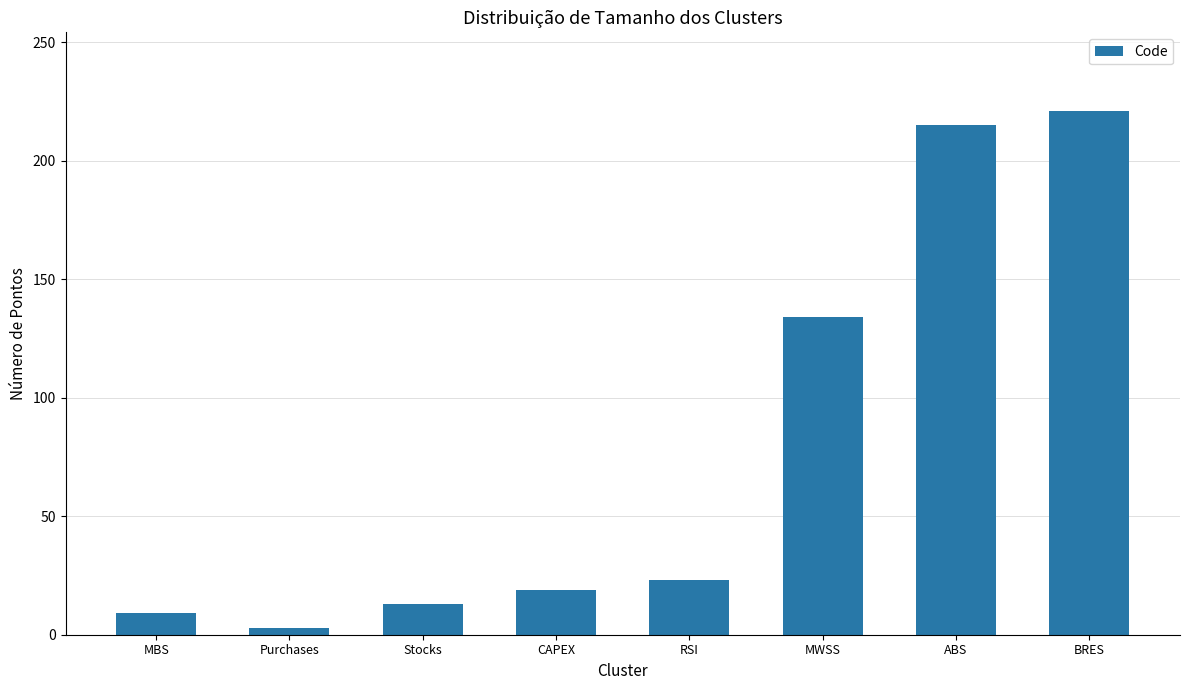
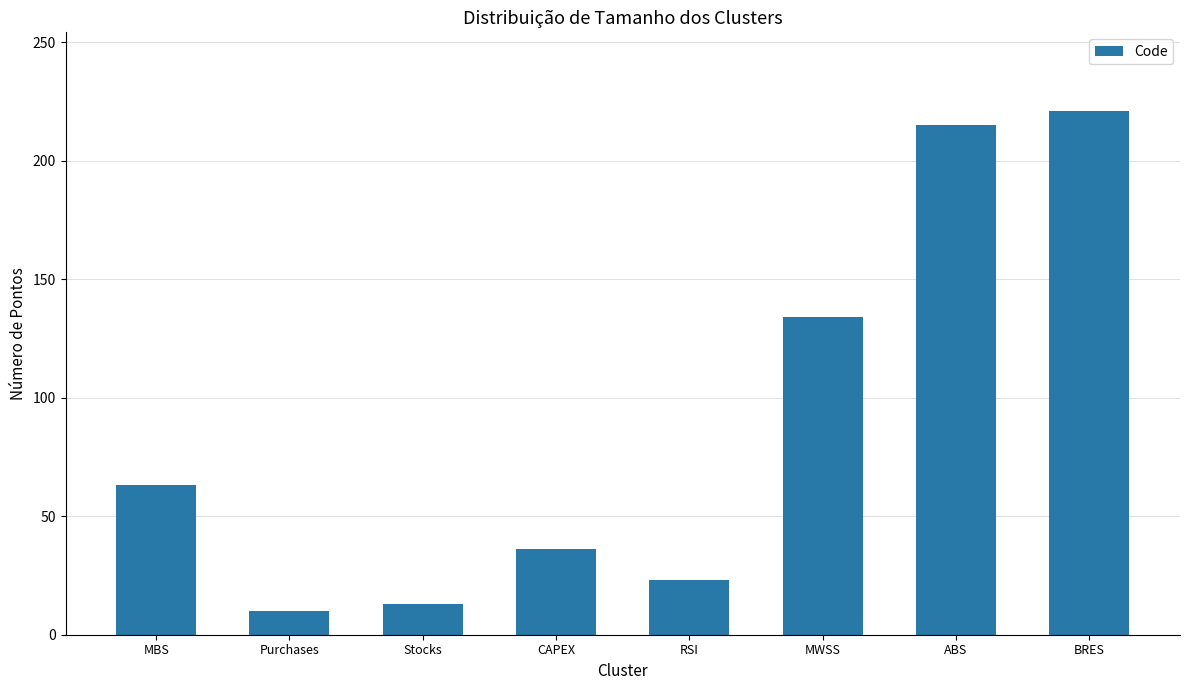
  {
-   "MBS": 9,
-   "Purchases": 3,
+   "MBS": 63,
+   "Purchases": 10,
    "Stocks": 13,
-   "CAPEX": 19,
+   "CAPEX": 36,
    "RSI": 23,
    "MWSS": 134,
    "ABS": 215,
    "BRES": 221
  }
